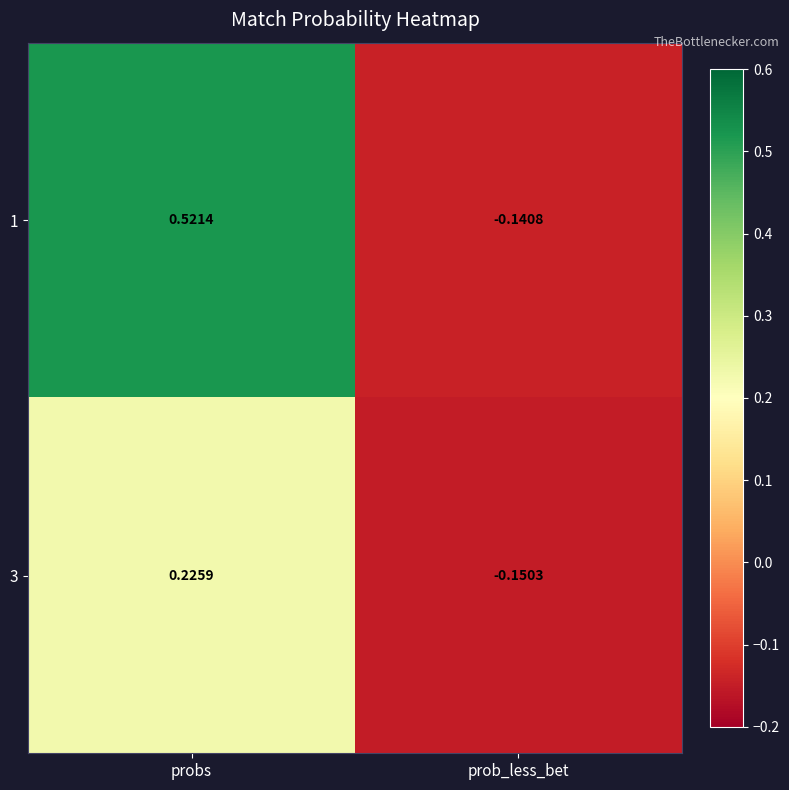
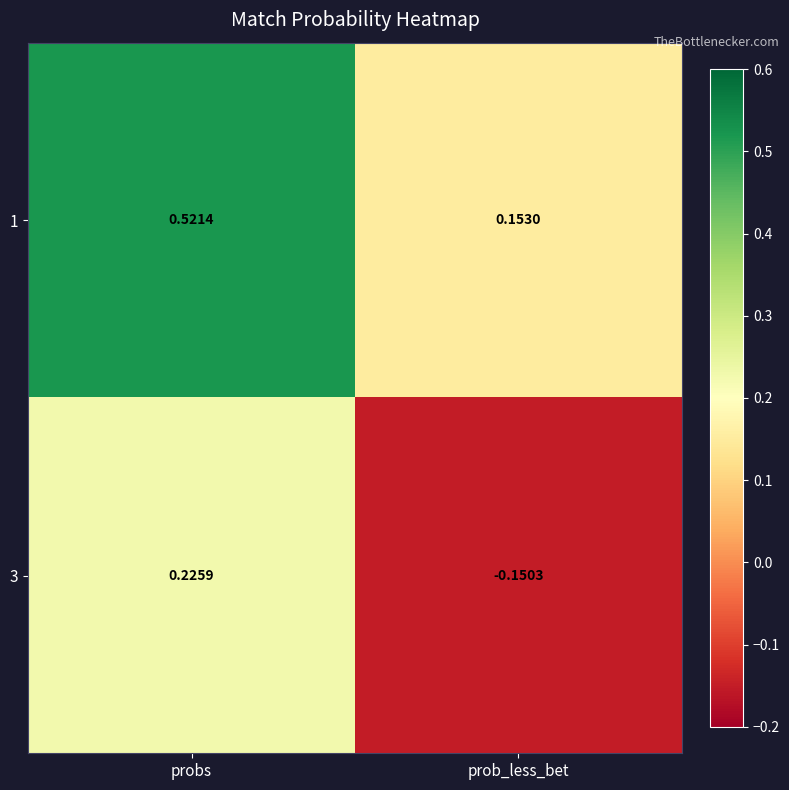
  {
    "1": {
      "probs": 0.5214,
-     "prob_less_bet": -0.1408
+     "prob_less_bet": 0.1530
    },
    "3": {
      "probs": 0.2259,
      "prob_less_bet": -0.1503
    }
  }
